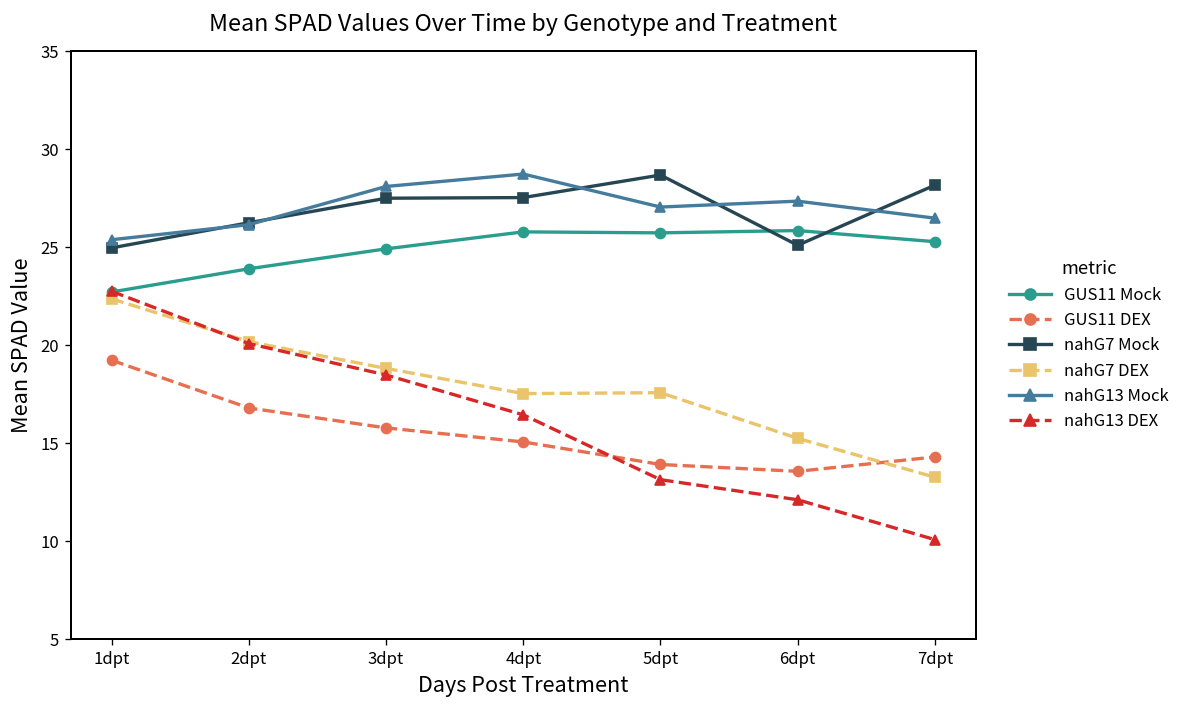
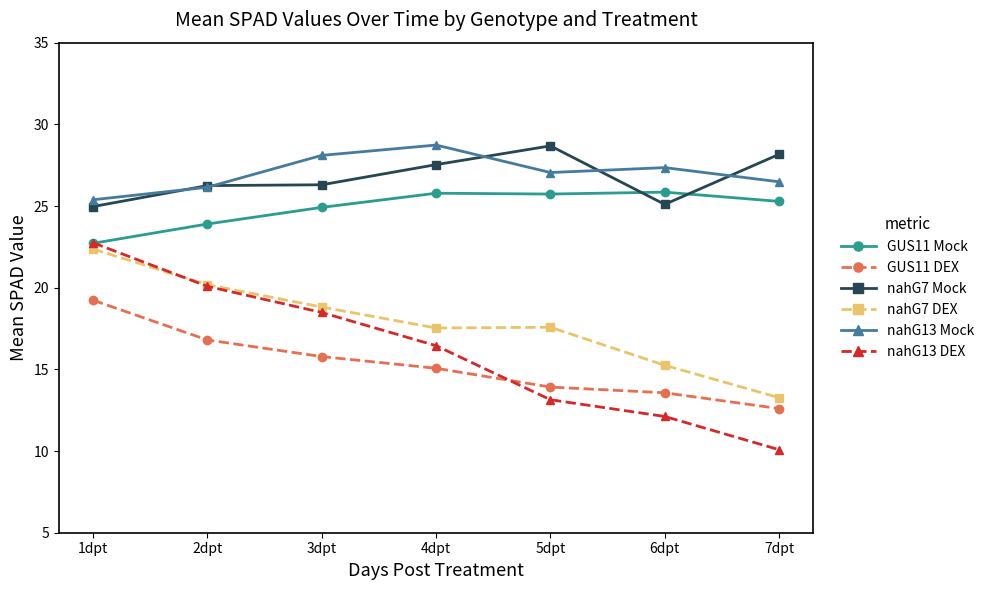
  {
    "GUS11 DEX": {
      "1dpt": 19.2,
      "2dpt": 16.8,
      "3dpt": 15.8,
      "4dpt": 15.1,
      "5dpt": 13.9,
      "6dpt": 13.6,
-     "7dpt": 14.3
+     "7dpt": 12.6
    },
    "nahG7 Mock": {
      "1dpt": 25.0,
-     "3dpt": 27.5,
+     "3dpt": 26.3,
      "4dpt": 27.5,
      "5dpt": 28.7,
      "6dpt": 25.1,
      "7dpt": 28.2
    },
    "nahG7 DEX": {
      "1dpt": 22.4,
      "3dpt": 18.8,
      "4dpt": 17.5,
      "5dpt": 17.6,
      "6dpt": 15.3,
      "7dpt": 13.3
    },
    "nahG13 DEX": {
      "3dpt": 18.5,
      "4dpt": 16.5,
      "5dpt": 13.1,
      "6dpt": 12.1,
      "7dpt": 10.1
    }
  }
